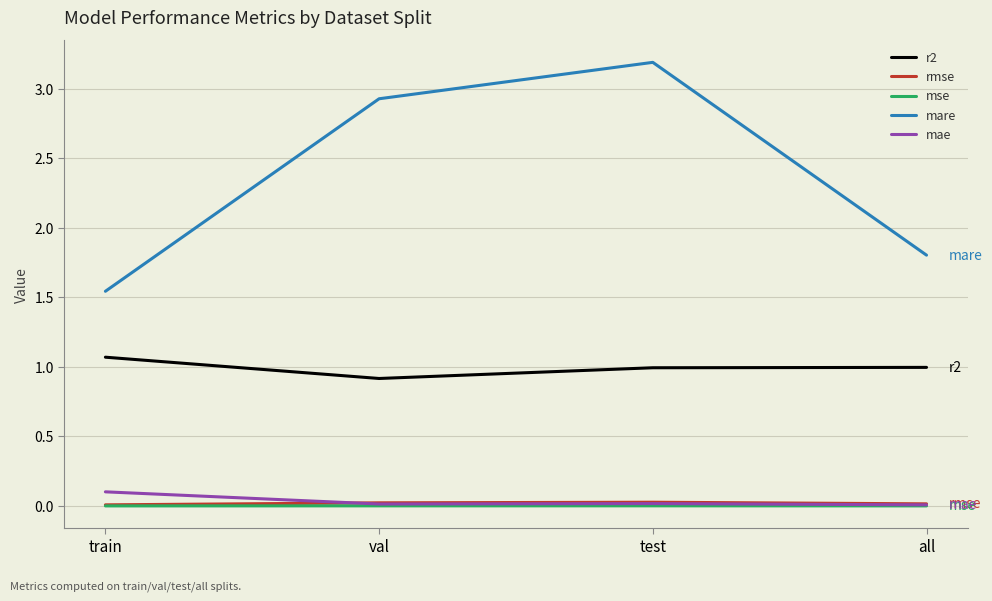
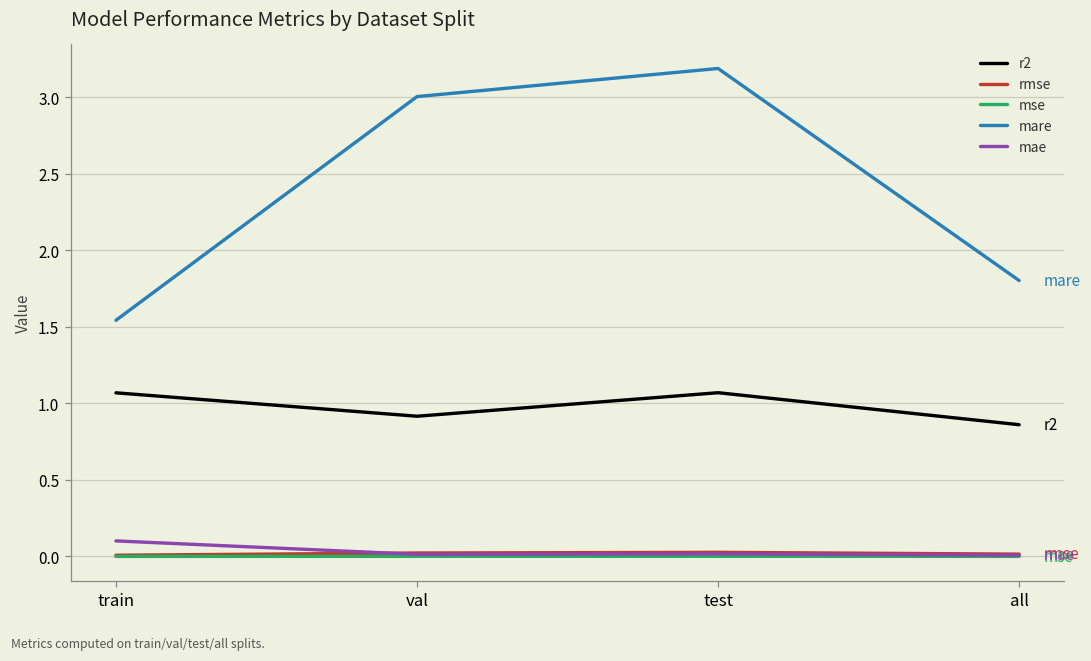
  {
    "r2": {
      "train": 1.07,
      "val": 0.92,
-     "test": 0.99,
-     "all": 1.00
+     "test": 1.07,
+     "all": 0.86
    },
    "mare": {
      "train": 1.54,
-     "val": 2.93,
+     "val": 3.01,
      "test": 3.19,
      "all": 1.80
    },
    "mae": {
      "train": 0.10
    }
  }
